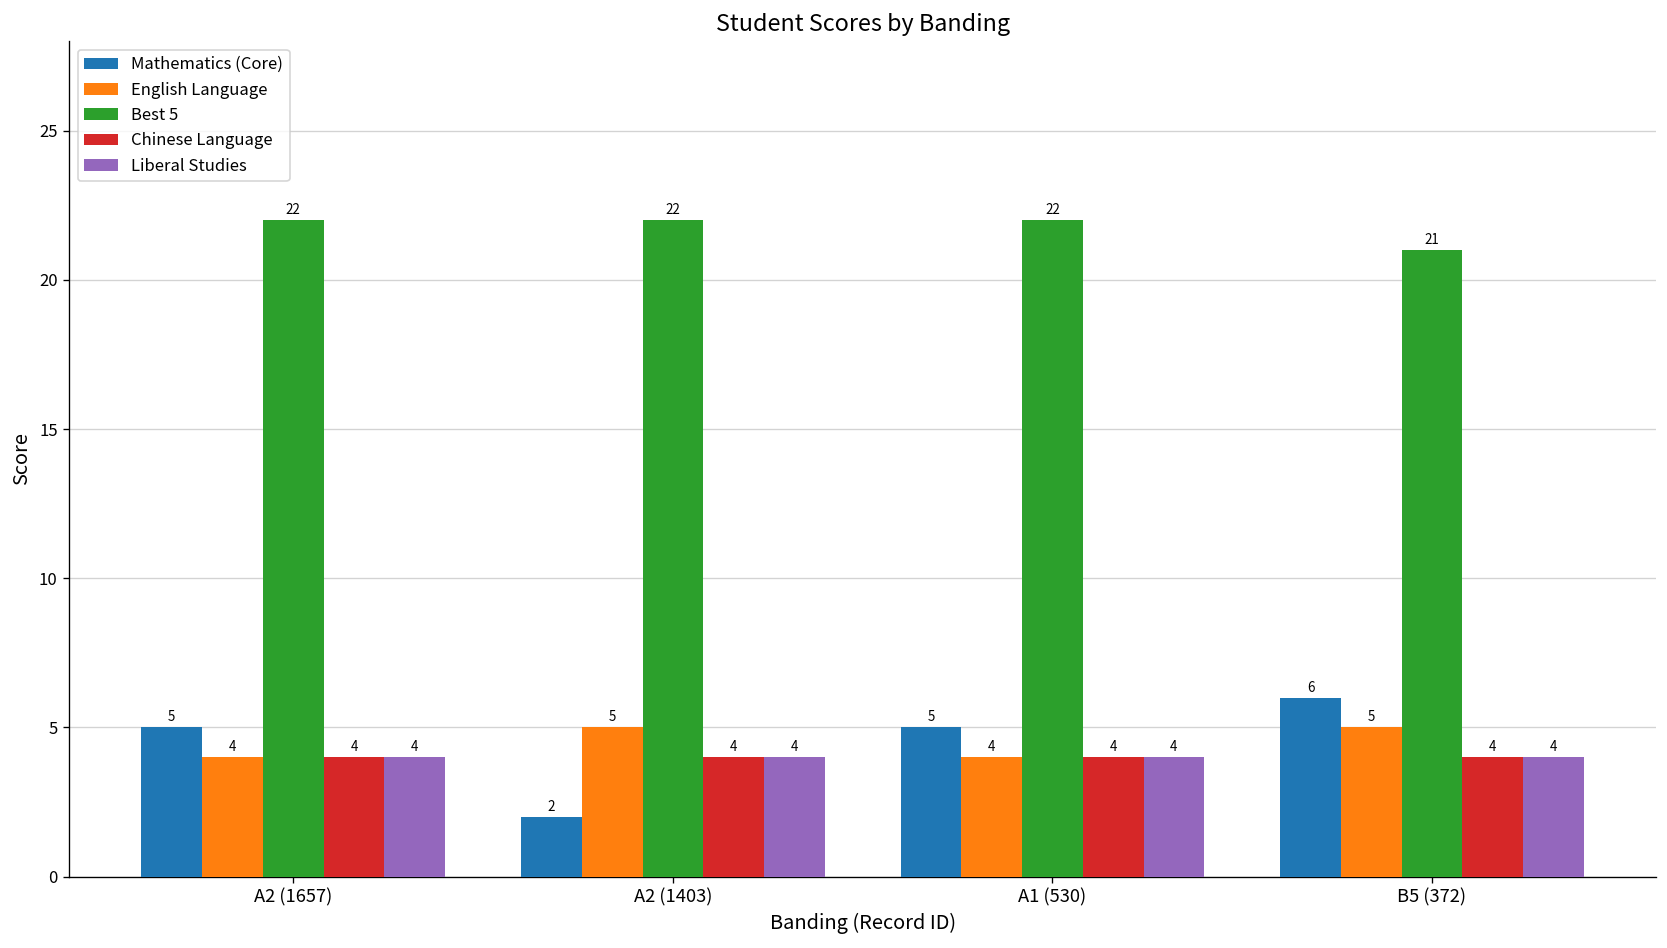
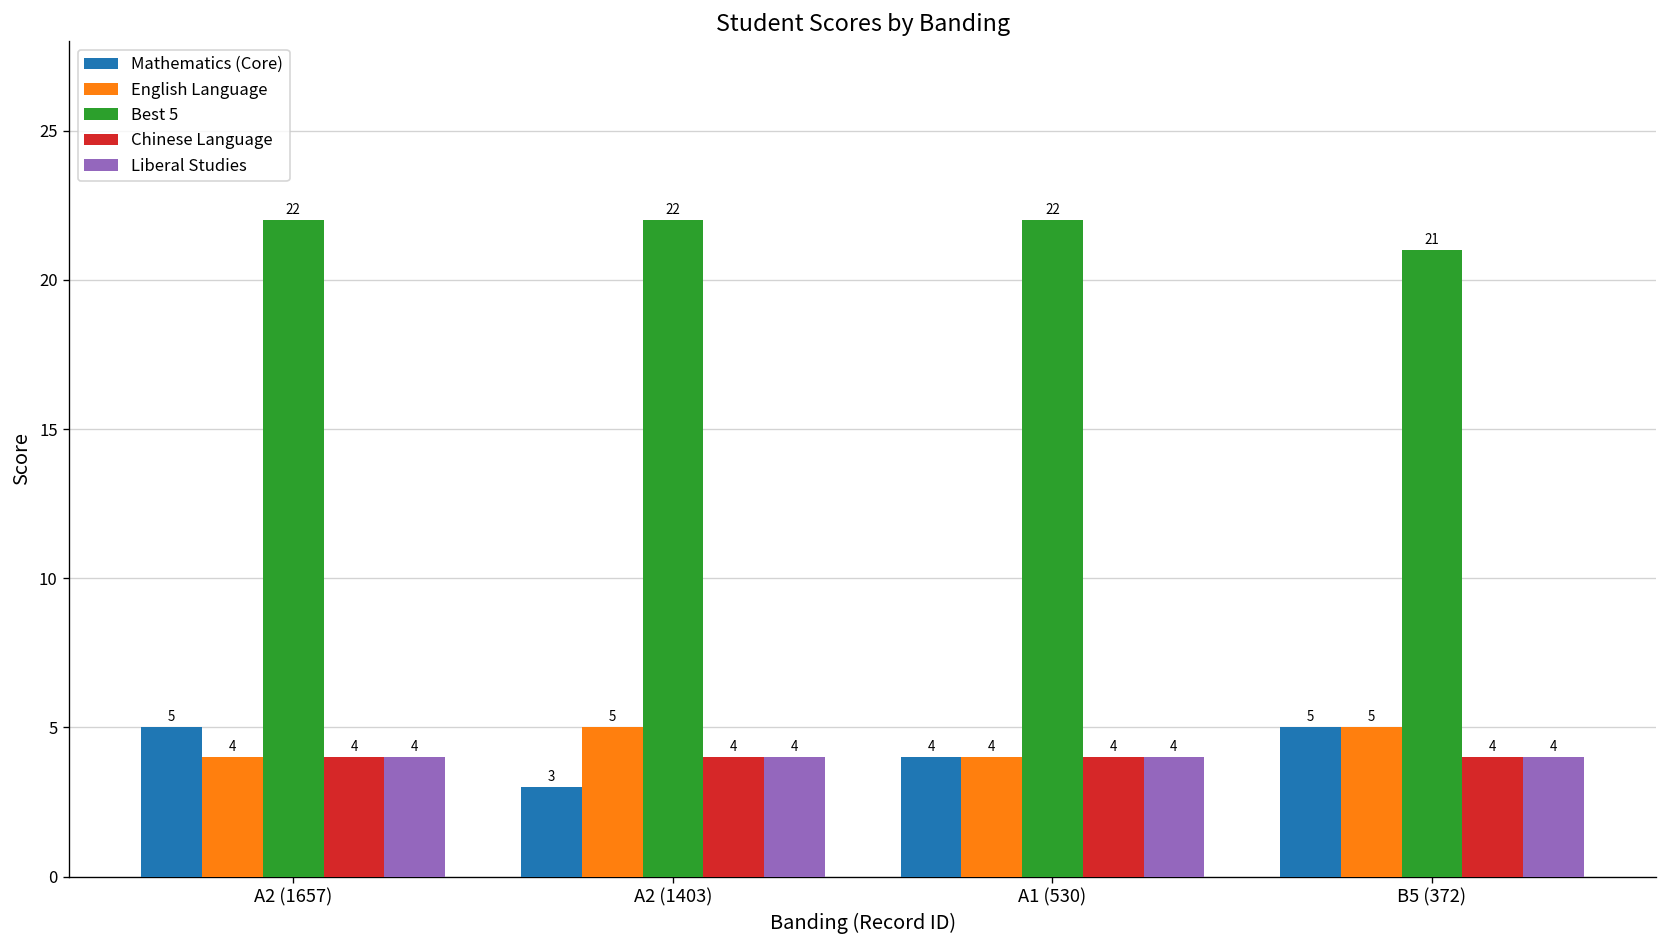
  {
    "Mathematics (Core)": {
      "A2 (1657)": 5,
-     "A2 (1403)": 2,
-     "A1 (530)": 5,
-     "B5 (372)": 6
+     "A2 (1403)": 3,
+     "A1 (530)": 4,
+     "B5 (372)": 5
    },
    "English Language": {
      "A2 (1657)": 4,
      "A2 (1403)": 5,
      "A1 (530)": 4,
      "B5 (372)": 5
    },
    "Best 5": {
      "A2 (1657)": 22,
      "A2 (1403)": 22,
      "A1 (530)": 22,
      "B5 (372)": 21
    },
    "Chinese Language": {
      "A2 (1657)": 4,
      "A2 (1403)": 4,
      "A1 (530)": 4,
      "B5 (372)": 4
    },
    "Liberal Studies": {
      "A2 (1657)": 4,
      "A2 (1403)": 4,
      "A1 (530)": 4,
      "B5 (372)": 4
    }
  }
